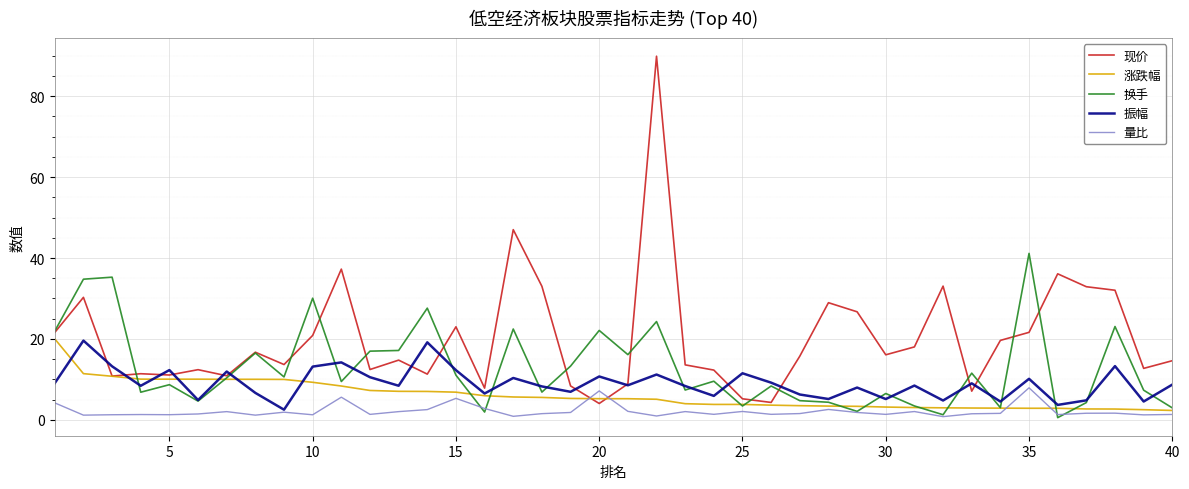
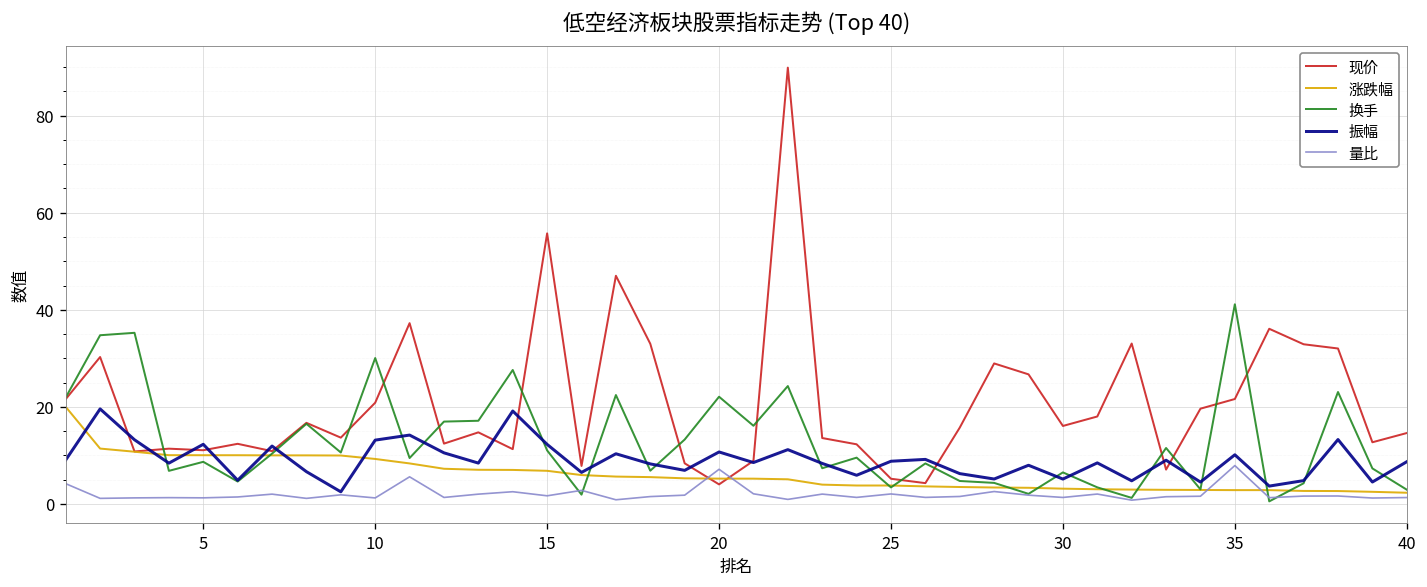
  {
    "现价": {
      "5": 11,
      "10": 21,
-     "15": 23,
+     "15": 56,
      "20": 4,
      "25": 5,
      "30": 16,
      "35": 22,
      "40": 15
    },
    "涨跌幅": {
      "5": 10,
      "10": 9,
      "15": 7,
      "20": 5,
      "30": 3,
      "35": 3,
      "40": 2
    },
    "换手": {
      "5": 9,
      "10": 30,
      "15": 11,
      "20": 22,
      "30": 7,
      "35": 41,
      "40": 3
    },
    "振幅": {
      "5": 12,
      "10": 13,
      "15": 12,
      "20": 11,
-     "25": 12,
+     "25": 9,
      "30": 5,
      "35": 10,
      "40": 9
    },
    "量比": {
      "5": 1,
      "10": 1,
-     "15": 5,
+     "15": 2,
      "20": 7,
      "25": 2,
      "30": 1,
      "35": 8,
      "40": 1
    }
  }
